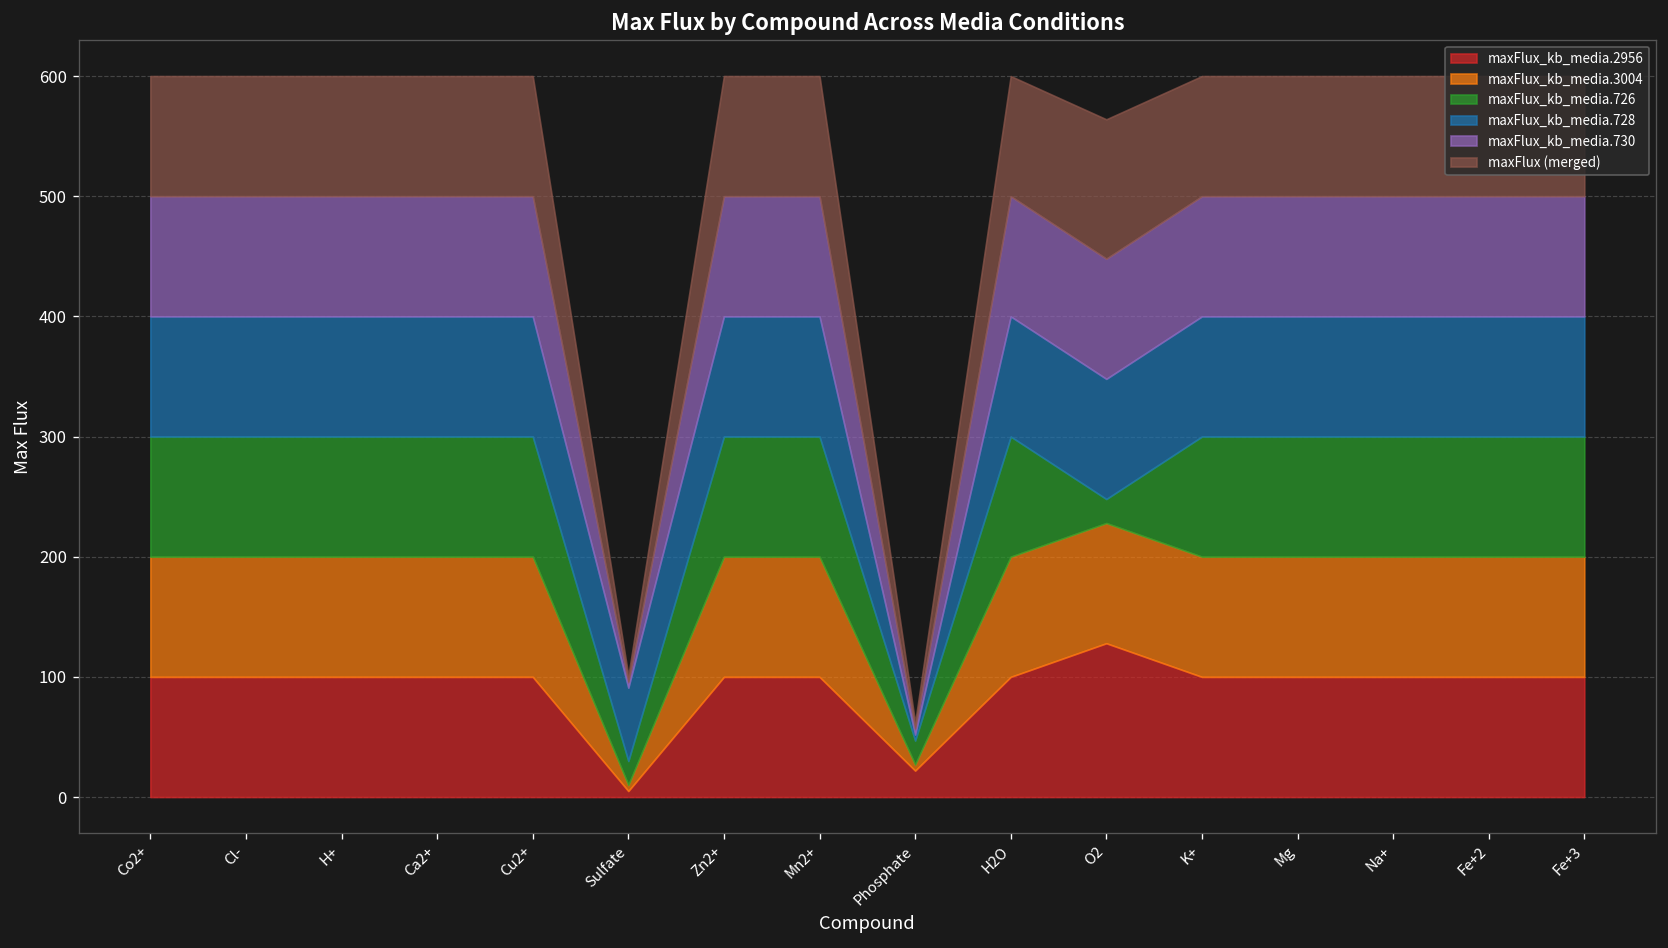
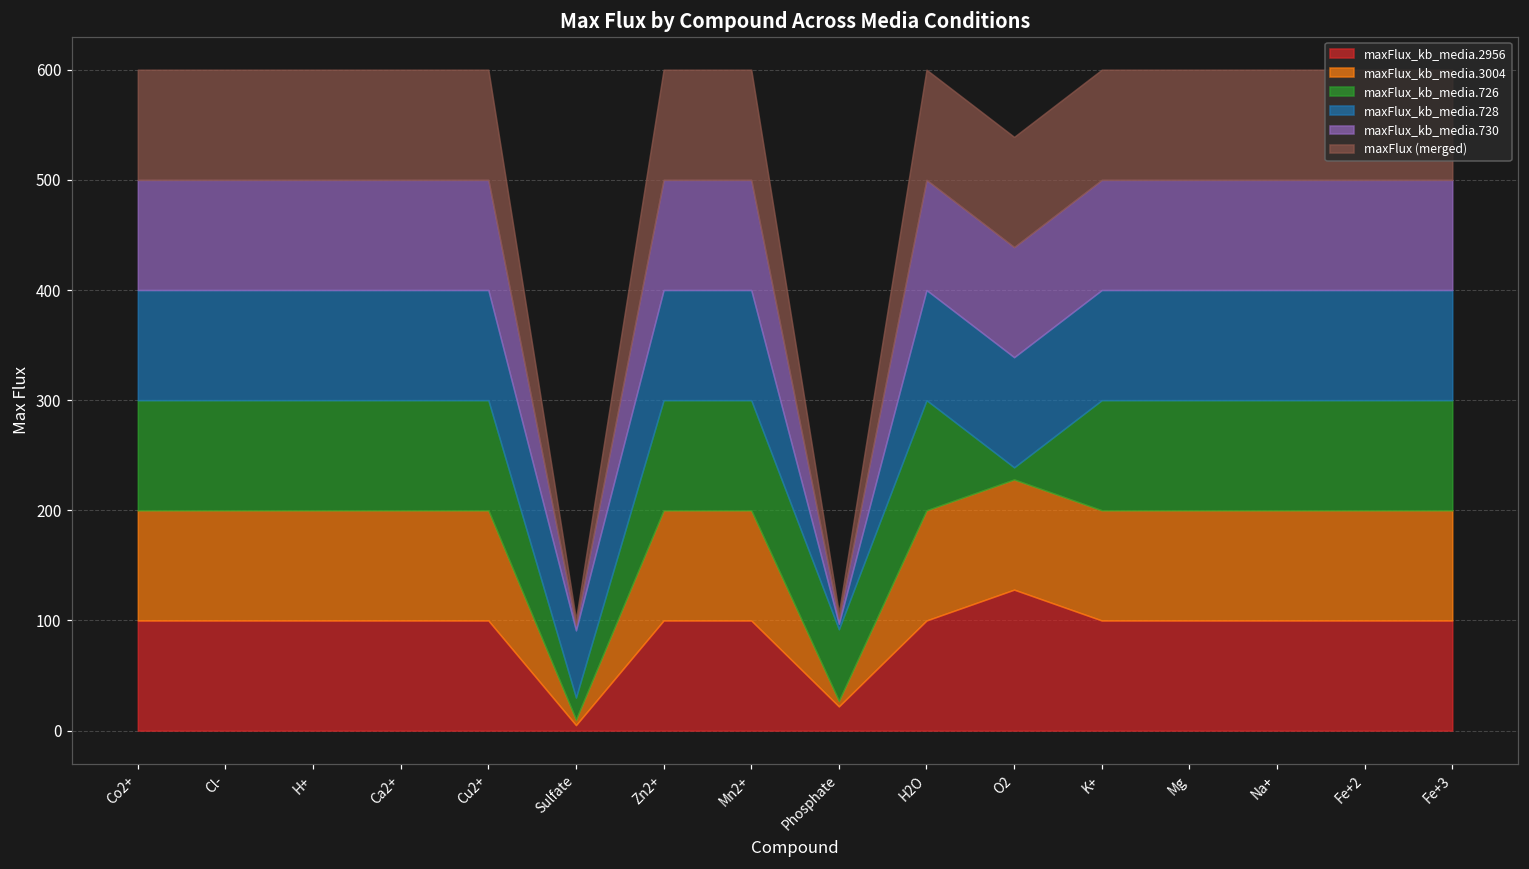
  {
    "maxFlux_kb_media.2956": {
      "Co2+": 100,
      "Cl-": 100,
      "H+": 100,
      "Ca2+": 100,
      "Cu2+": 100,
      "Sulfate": 5,
      "Zn2+": 100,
      "Mn2+": 100,
      "Phosphate": 22,
      "H2O": 100,
      "O2": 128,
      "K+": 100,
      "Mg": 100,
      "Na+": 100,
      "Fe+2": 100,
      "Fe+3": 100
    },
    "maxFlux_kb_media.3004": {
      "Co2+": 100,
      "Cl-": 100,
      "H+": 100,
      "Ca2+": 100,
      "Cu2+": 100,
      "Sulfate": 5,
      "Zn2+": 100,
      "Mn2+": 100,
      "Phosphate": 5,
      "H2O": 100,
      "O2": 100,
      "K+": 100,
      "Mg": 100,
      "Na+": 100,
      "Fe+2": 100,
      "Fe+3": 100
    },
    "maxFlux_kb_media.726": {
      "Co2+": 100,
      "Cl-": 100,
      "H+": 100,
      "Ca2+": 100,
      "Cu2+": 100,
      "Sulfate": 20,
      "Zn2+": 100,
      "Mn2+": 100,
-     "Phosphate": 20,
+     "Phosphate": 65,
      "H2O": 100,
-     "O2": 20,
+     "O2": 11,
      "K+": 100,
      "Mg": 100,
      "Na+": 100,
      "Fe+2": 100,
      "Fe+3": 100
    },
    "maxFlux_kb_media.728": {
      "Co2+": 100,
      "Cl-": 100,
      "H+": 100,
      "Ca2+": 100,
      "Cu2+": 100,
      "Sulfate": 61,
      "Zn2+": 100,
      "Mn2+": 100,
      "Phosphate": 5,
      "H2O": 100,
      "O2": 100,
      "K+": 100,
      "Mg": 100,
      "Na+": 100,
      "Fe+2": 100,
      "Fe+3": 100
    },
    "maxFlux_kb_media.730": {
      "Co2+": 100,
      "Cl-": 100,
      "H+": 100,
      "Ca2+": 100,
      "Cu2+": 100,
      "Sulfate": 5,
      "Zn2+": 100,
      "Mn2+": 100,
      "Phosphate": 5,
      "H2O": 100,
      "O2": 100,
      "K+": 100,
      "Mg": 100,
      "Na+": 100,
      "Fe+2": 100,
      "Fe+3": 100
    },
    "maxFlux (merged)": {
      "Co2+": 100,
      "Cl-": 100,
      "H+": 100,
      "Ca2+": 100,
      "Cu2+": 100,
      "Sulfate": 5,
      "Zn2+": 100,
      "Mn2+": 100,
      "Phosphate": 5,
      "H2O": 100,
-     "O2": 116,
+     "O2": 100,
      "K+": 100,
      "Mg": 100,
      "Na+": 100
    }
  }
